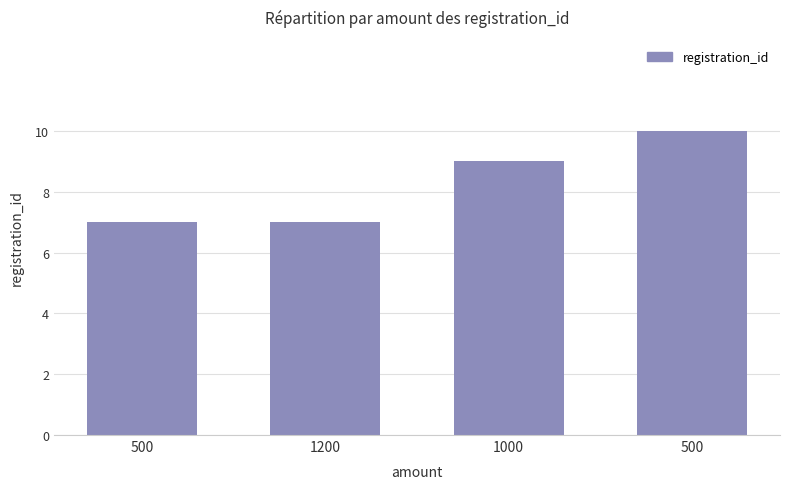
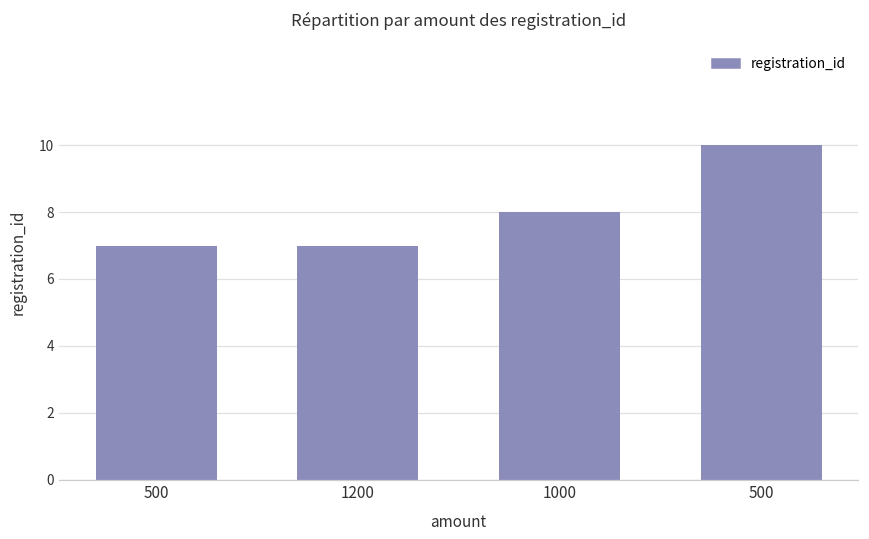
  {
    "1200": 7,
-   "1000": 9
+   "1000": 8
  }
